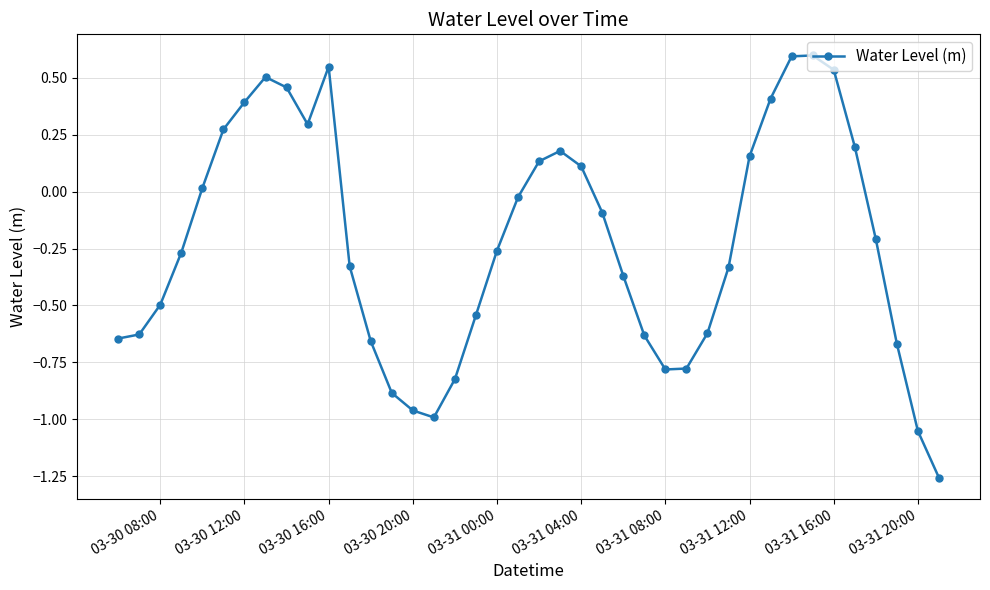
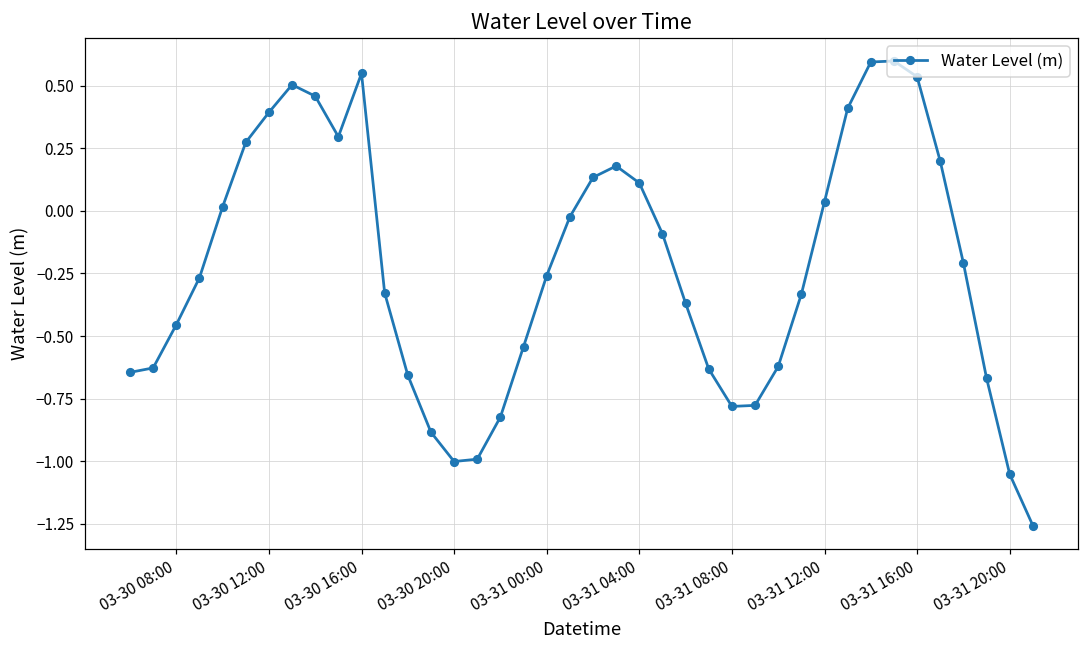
  {
-   "03-30 08:00": -0.50,
+   "03-30 08:00": -0.45,
    "03-30 12:00": 0.39,
    "03-30 16:00": 0.55,
-   "03-30 20:00": -0.96,
+   "03-30 20:00": -1.00,
    "03-31 00:00": -0.26,
    "03-31 04:00": 0.11,
    "03-31 08:00": -0.78,
-   "03-31 12:00": 0.16,
+   "03-31 12:00": 0.04,
    "03-31 20:00": -1.05
  }
